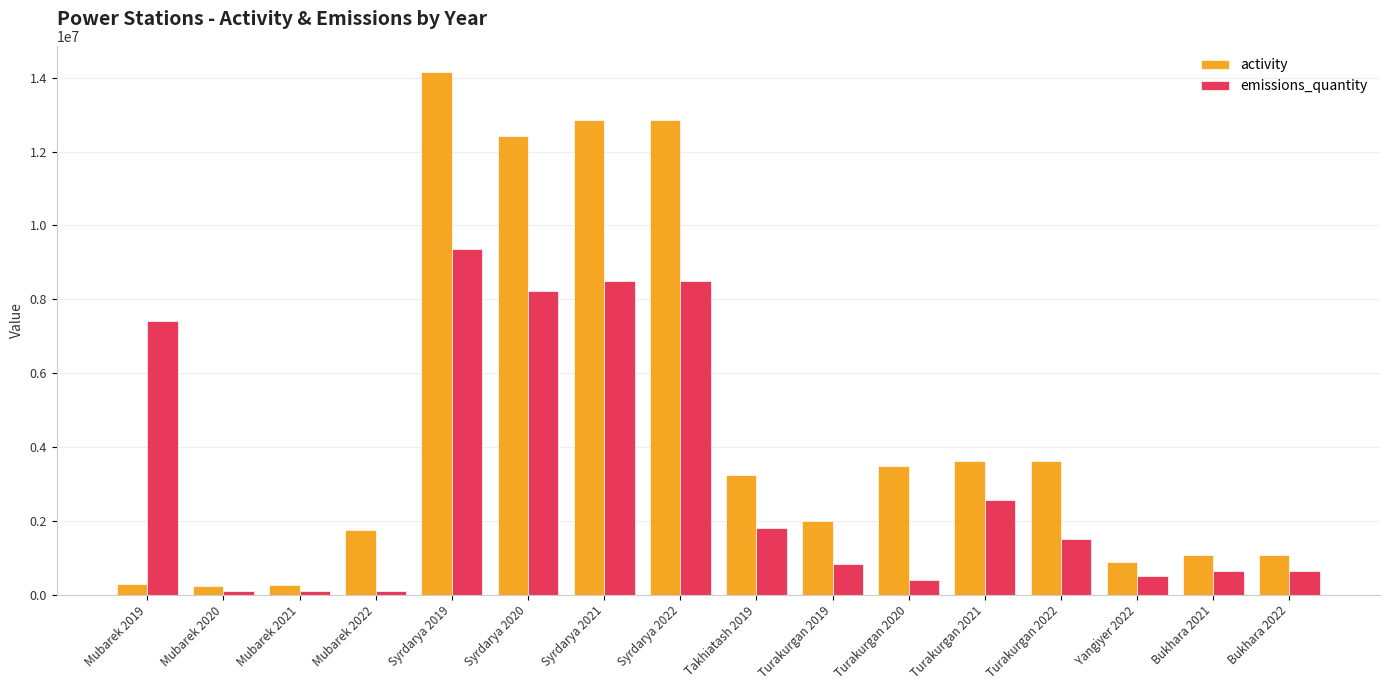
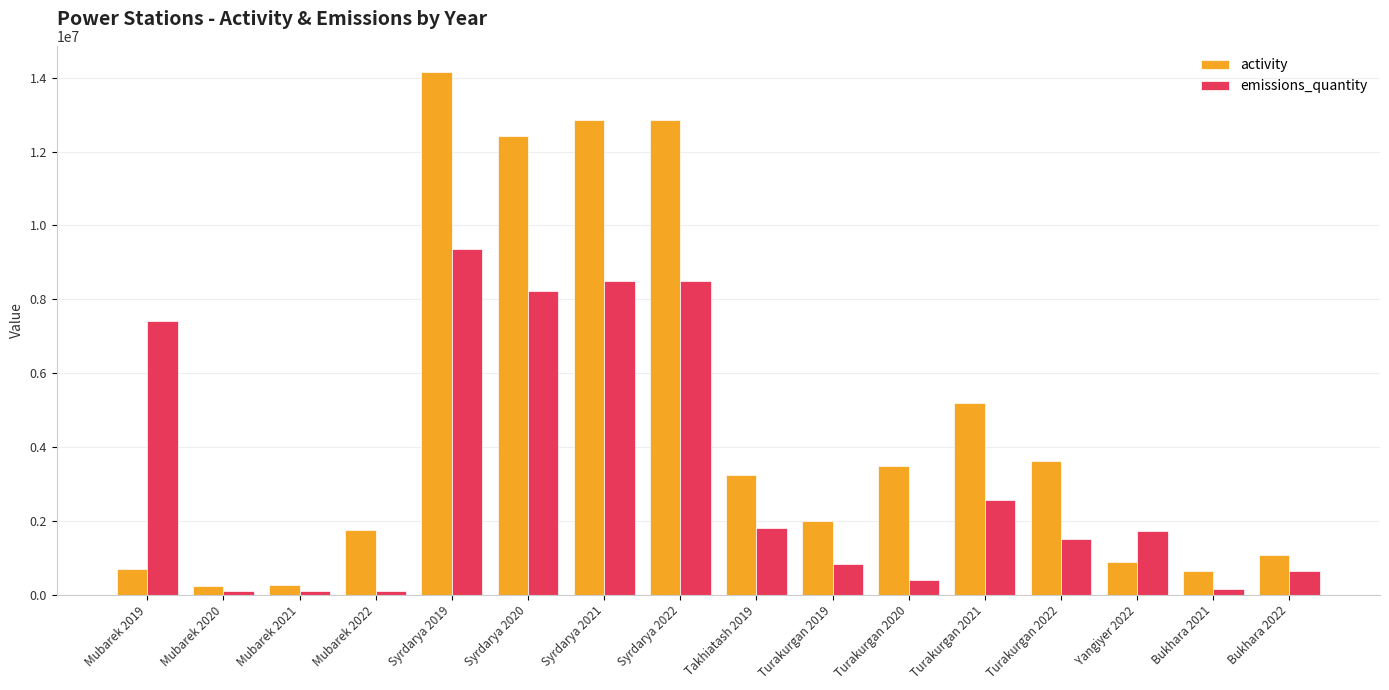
  {
    "activity": {
-     "Mubarek 2019": 300000,
+     "Mubarek 2019": 700000,
      "Mubarek 2020": 200000,
      "Mubarek 2021": 300000,
      "Mubarek 2022": 1700000,
      "Syrdarya 2019": 14200000,
      "Syrdarya 2020": 12400000,
      "Syrdarya 2021": 12900000,
      "Syrdarya 2022": 12900000,
      "Takhiatash 2019": 3200000,
      "Turakurgan 2019": 2000000,
      "Turakurgan 2020": 3500000,
-     "Turakurgan 2021": 3600000,
+     "Turakurgan 2021": 5200000,
      "Turakurgan 2022": 3600000,
      "Yangiyer 2022": 900000,
-     "Bukhara 2021": 1100000,
+     "Bukhara 2021": 600000,
      "Bukhara 2022": 1100000
    },
    "emissions_quantity": {
      "Mubarek 2019": 7400000,
      "Mubarek 2020": 100000,
      "Mubarek 2021": 100000,
      "Mubarek 2022": 100000,
      "Syrdarya 2019": 9400000,
      "Syrdarya 2020": 8200000,
      "Syrdarya 2021": 8500000,
      "Syrdarya 2022": 8500000,
      "Takhiatash 2019": 1800000,
      "Turakurgan 2019": 800000,
      "Turakurgan 2020": 400000,
      "Turakurgan 2021": 2600000,
      "Turakurgan 2022": 1500000,
-     "Yangiyer 2022": 500000,
-     "Bukhara 2021": 600000,
+     "Yangiyer 2022": 1700000,
+     "Bukhara 2021": 100000,
      "Bukhara 2022": 600000
    }
  }
